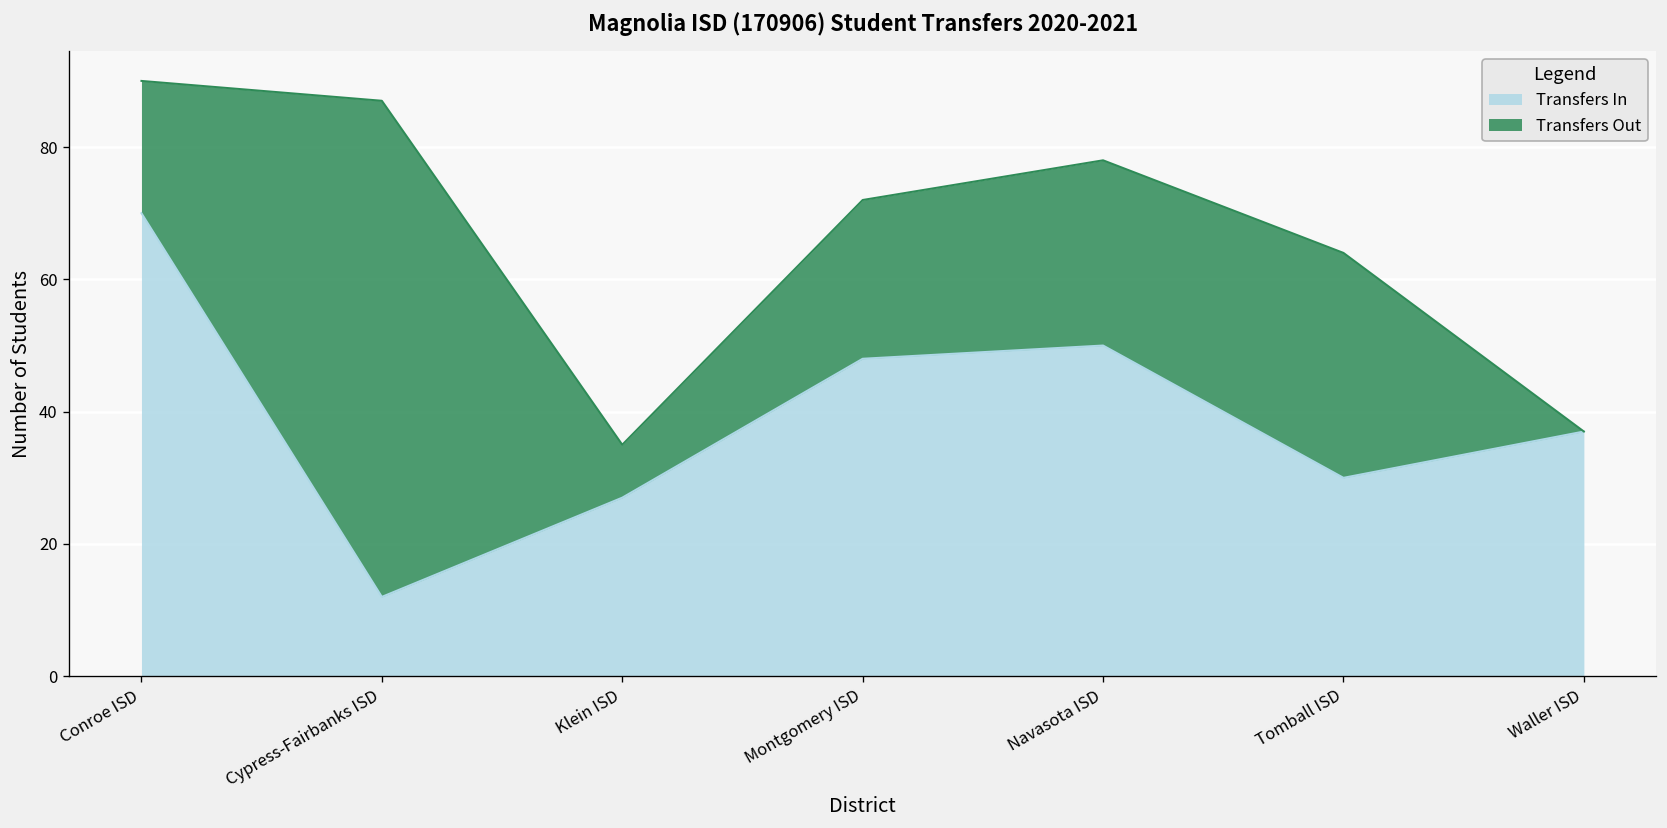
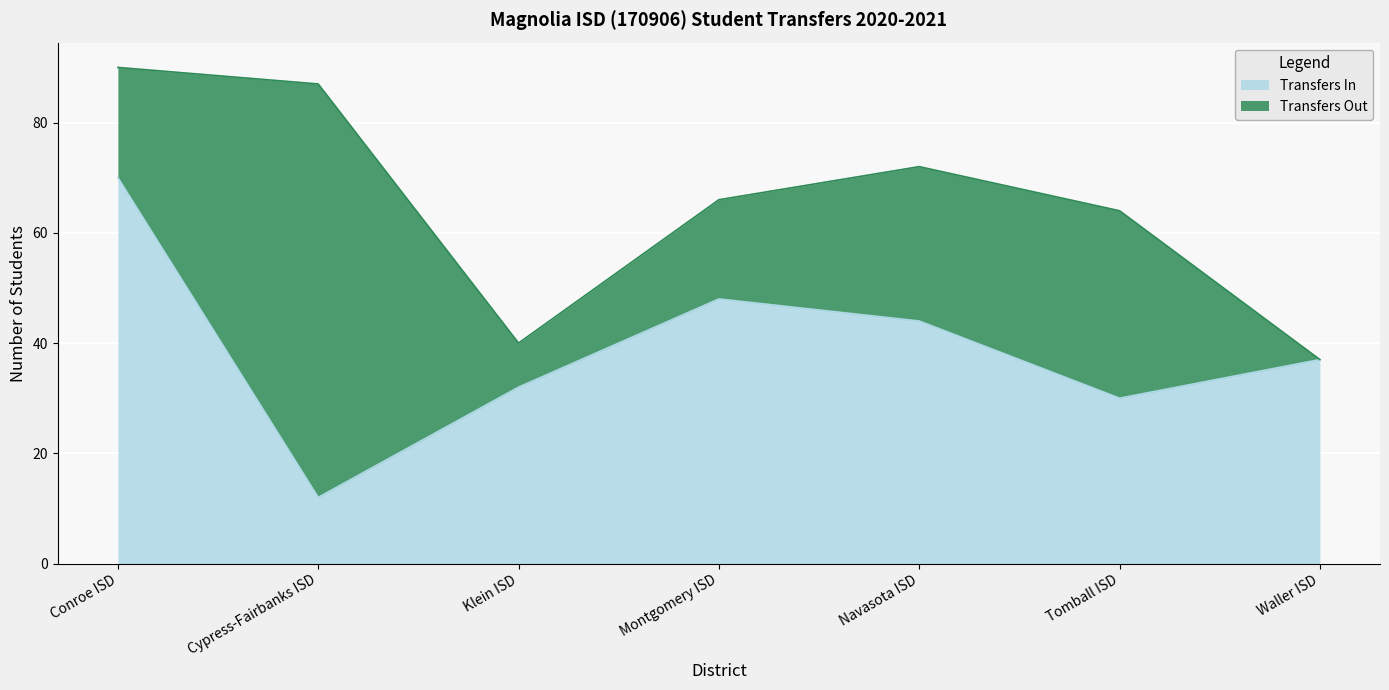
  {
    "Transfers In": {
      "Conroe ISD": 70,
      "Cypress-Fairbanks ISD": 12,
-     "Klein ISD": 27,
+     "Klein ISD": 32,
      "Montgomery ISD": 48,
-     "Navasota ISD": 50,
+     "Navasota ISD": 44,
      "Tomball ISD": 30
    },
    "Transfers Out": {
      "Conroe ISD": 20,
      "Cypress-Fairbanks ISD": 75,
      "Klein ISD": 8,
-     "Montgomery ISD": 24,
+     "Montgomery ISD": 18,
      "Navasota ISD": 28,
      "Tomball ISD": 34
    }
  }
